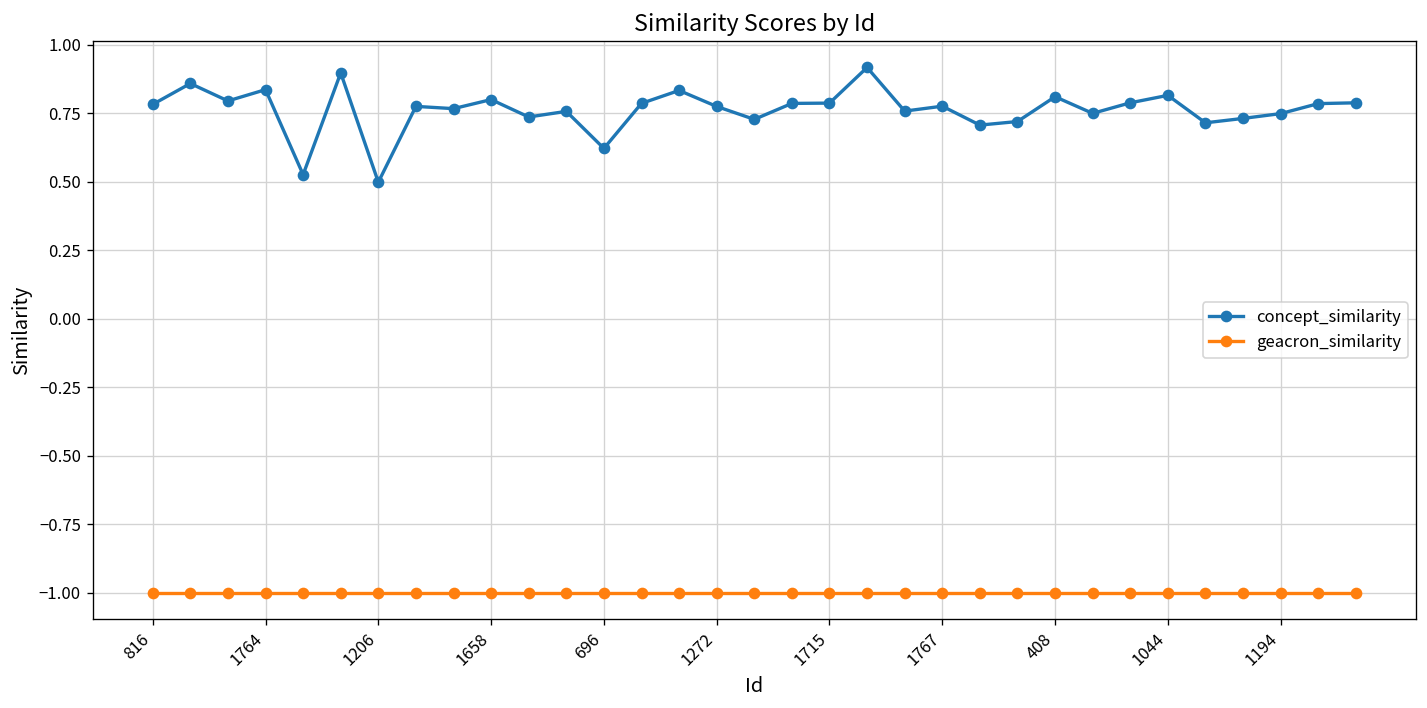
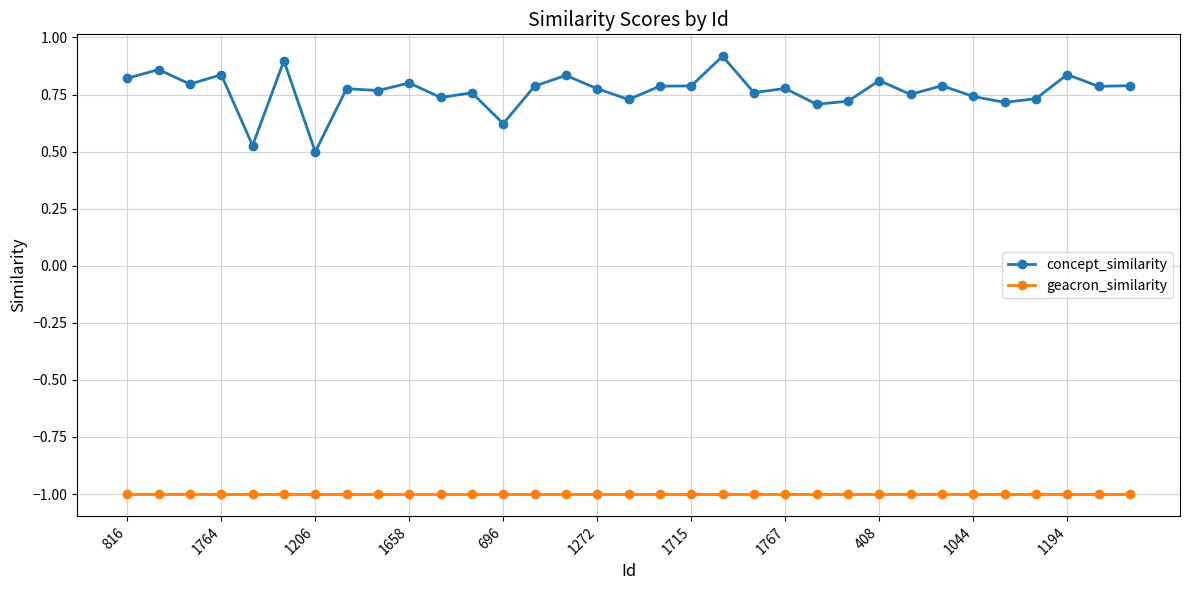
  {
    "concept_similarity": {
-     "816": 0.78,
+     "816": 0.82,
      "1764": 0.84,
      "1206": 0.50,
      "1658": 0.80,
      "696": 0.62,
      "1272": 0.78,
      "1715": 0.79,
      "1767": 0.78,
      "408": 0.81,
-     "1044": 0.82,
-     "1194": 0.75
+     "1044": 0.74,
+     "1194": 0.84
    },
    "geacron_similarity": {
      "816": -1.00,
      "1764": -1.00,
      "1206": -1.00,
      "1658": -1.00,
      "696": -1.00,
      "1272": -1.00,
      "1715": -1.00,
      "1767": -1.00,
      "408": -1.00,
      "1044": -1.00,
      "1194": -1.00
    }
  }
